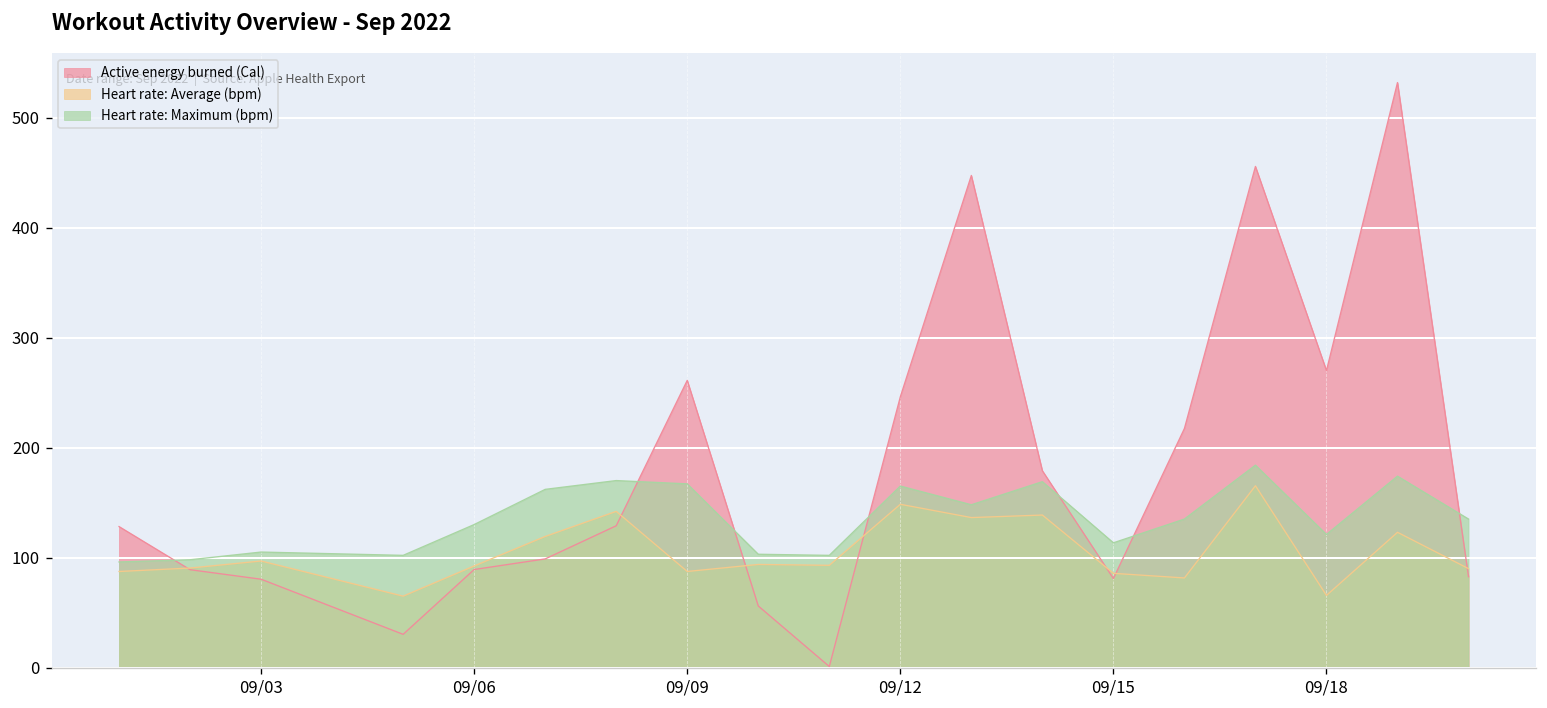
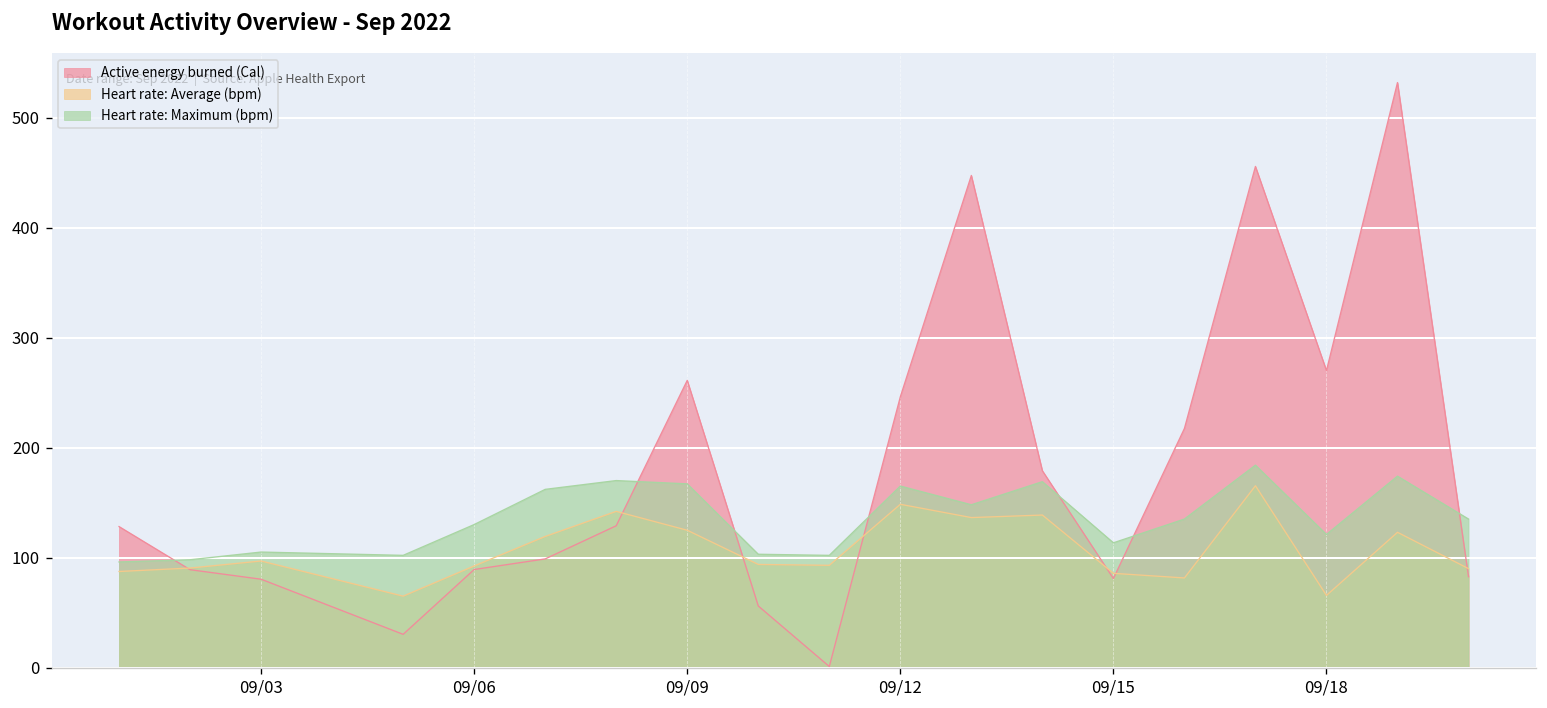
  {
    "Active energy burned (Cal)": {
      "09/03": 80,
      "09/06": 90,
      "09/09": 260,
      "09/12": 250,
      "09/15": 80,
      "09/18": 270
    },
    "Heart rate: Average (bpm)": {
      "09/03": 100,
      "09/06": 90,
-     "09/09": 90,
+     "09/09": 120,
      "09/12": 150,
      "09/15": 90,
      "09/18": 70
    },
    "Heart rate: Maximum (bpm)": {
      "09/03": 110,
      "09/06": 130,
      "09/09": 170,
      "09/12": 170,
      "09/15": 110,
      "09/18": 120
    }
  }
